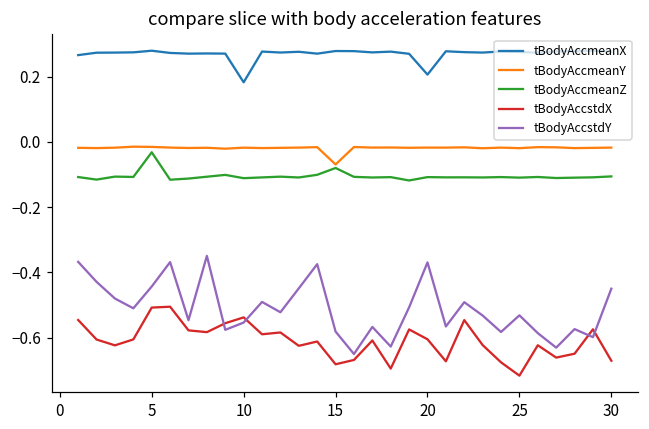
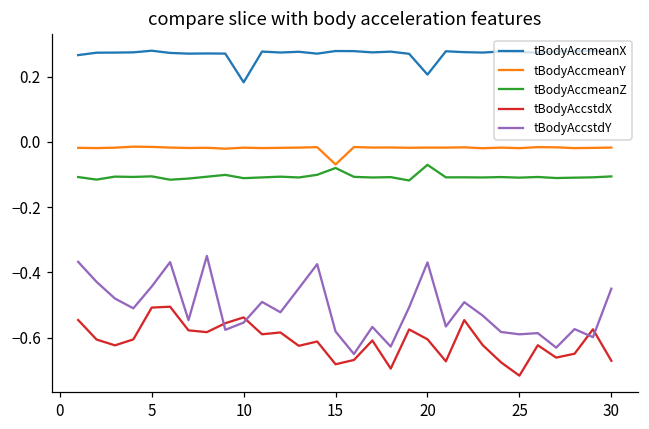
  {
    "tBodyAccmeanX": {
      "5": 0.28,
      "10": 0.18,
      "15": 0.28,
      "20": 0.21
    },
    "tBodyAccmeanY": {
      "5": -0.02,
      "10": -0.02,
      "15": -0.07,
      "20": -0.02,
      "25": -0.02,
      "30": -0.02
    },
    "tBodyAccmeanZ": {
-     "5": -0.03,
+     "5": -0.11,
      "10": -0.11,
      "15": -0.08,
-     "20": -0.11,
+     "20": -0.07,
      "25": -0.11,
      "30": -0.11
    },
    "tBodyAccstdX": {
      "5": -0.51,
      "10": -0.54,
      "15": -0.68,
      "20": -0.60,
      "25": -0.72,
      "30": -0.67
    },
    "tBodyAccstdY": {
      "5": -0.44,
      "10": -0.55,
      "15": -0.58,
      "20": -0.37,
-     "25": -0.53,
+     "25": -0.59,
      "30": -0.45
    }
  }
